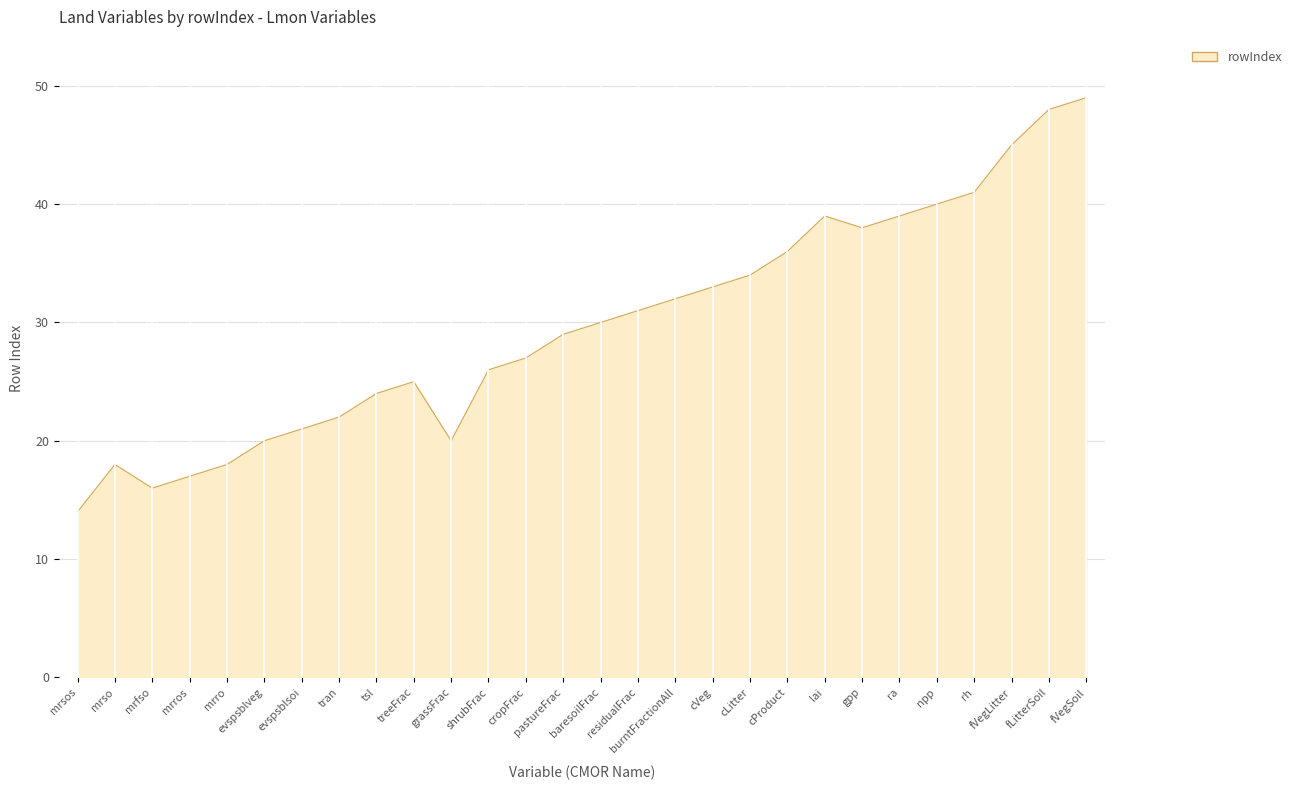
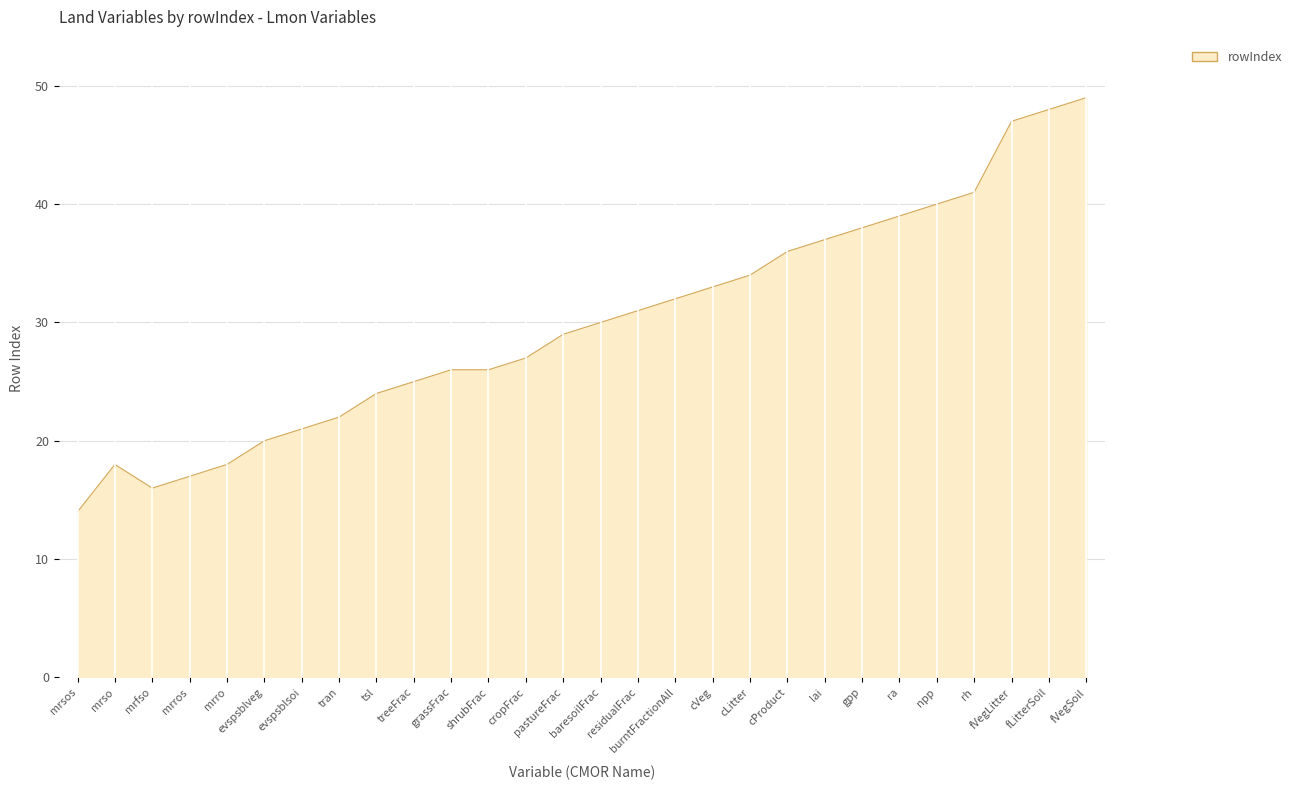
  {
    "mrsos": 14,
    "mrso": 18,
    "mrfso": 16,
    "mrros": 17,
    "mrro": 18,
    "evspsblveg": 20,
    "evspsblsoi": 21,
    "tran": 22,
    "tsl": 24,
    "treeFrac": 25,
-   "grassFrac": 20,
+   "grassFrac": 26,
    "shrubFrac": 26,
    "cropFrac": 27,
    "pastureFrac": 29,
    "baresoilFrac": 30,
    "residualFrac": 31,
    "burntFractionAll": 32,
    "cVeg": 33,
    "cLitter": 34,
    "cProduct": 36,
-   "lai": 39,
+   "lai": 37,
    "gpp": 38,
    "ra": 39,
    "npp": 40,
    "rh": 41,
-   "fVegLitter": 45,
+   "fVegLitter": 47,
    "fLitterSoil": 48,
    "fVegSoil": 49
  }
